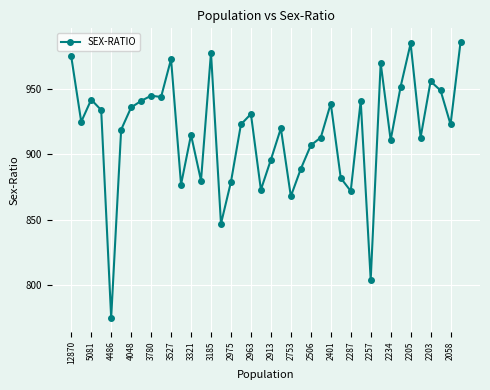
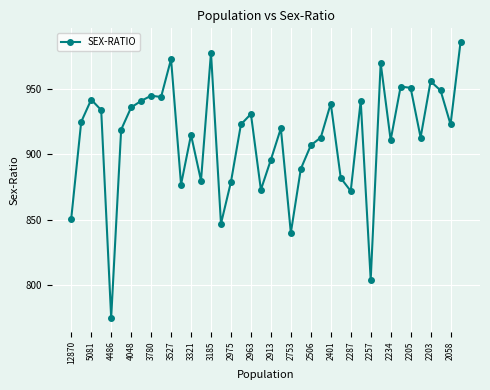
  {
-   "12870": 975,
+   "12870": 851,
    "5081": 942,
    "4486": 775,
    "4048": 936,
    "3780": 945,
    "3527": 973,
    "3321": 915,
    "3185": 978,
    "2975": 879,
    "2963": 931,
    "2913": 896,
-   "2753": 868,
+   "2753": 840,
    "2506": 907,
    "2401": 939,
    "2287": 872,
    "2257": 804,
    "2234": 911,
-   "2205": 985,
+   "2205": 951,
    "2203": 956,
    "2058": 923
  }
